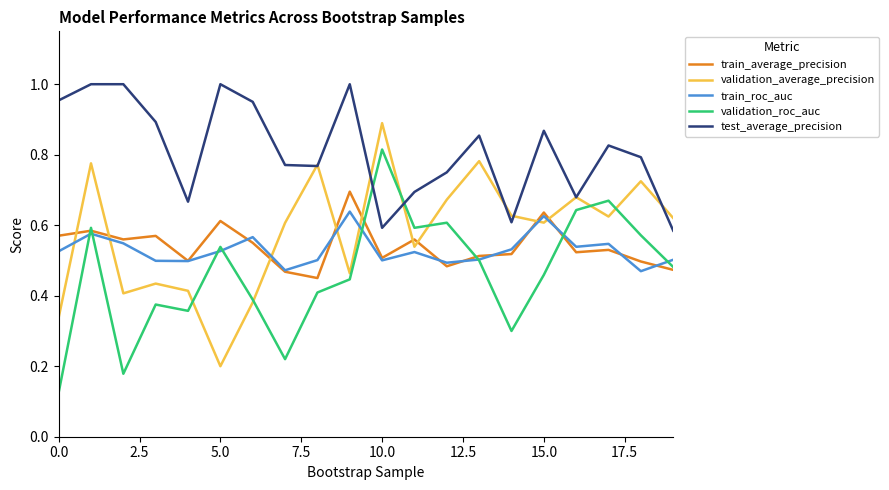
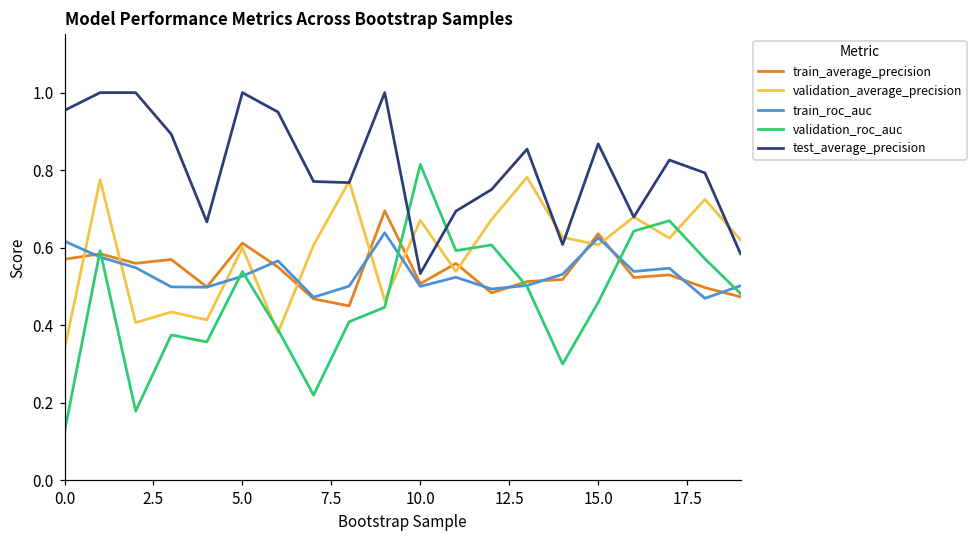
  {
    "train_average_precision": {
      "0.0": 0.57,
      "5.0": 0.61,
      "15.0": 0.64
    },
    "validation_average_precision": {
      "0.0": 0.34,
-     "5.0": 0.2,
-     "10.0": 0.89,
+     "5.0": 0.6,
+     "10.0": 0.67,
      "15.0": 0.61
    },
    "train_roc_auc": {
-     "0.0": 0.53,
+     "0.0": 0.62,
      "5.0": 0.53,
      "15.0": 0.63
    },
    "validation_roc_auc": {
      "0.0": 0.13,
      "5.0": 0.54,
      "10.0": 0.81,
      "15.0": 0.46
    },
    "test_average_precision": {
      "0.0": 0.95,
      "5.0": 1.00,
-     "10.0": 0.59,
+     "10.0": 0.53,
      "15.0": 0.87
    }
  }
